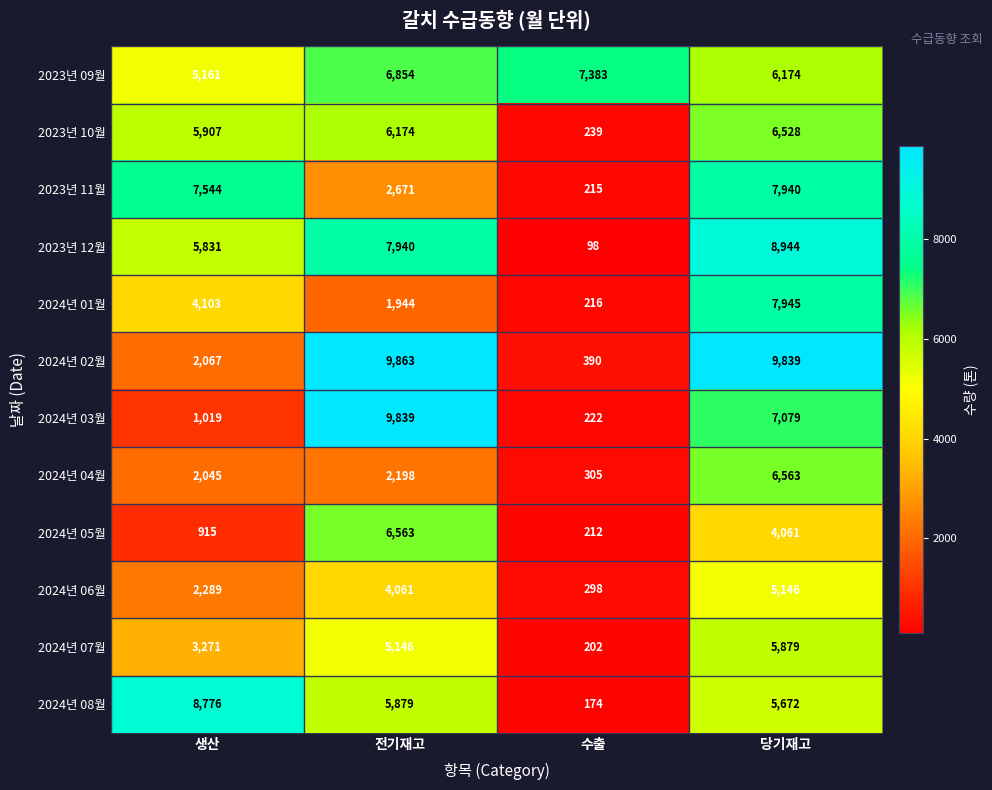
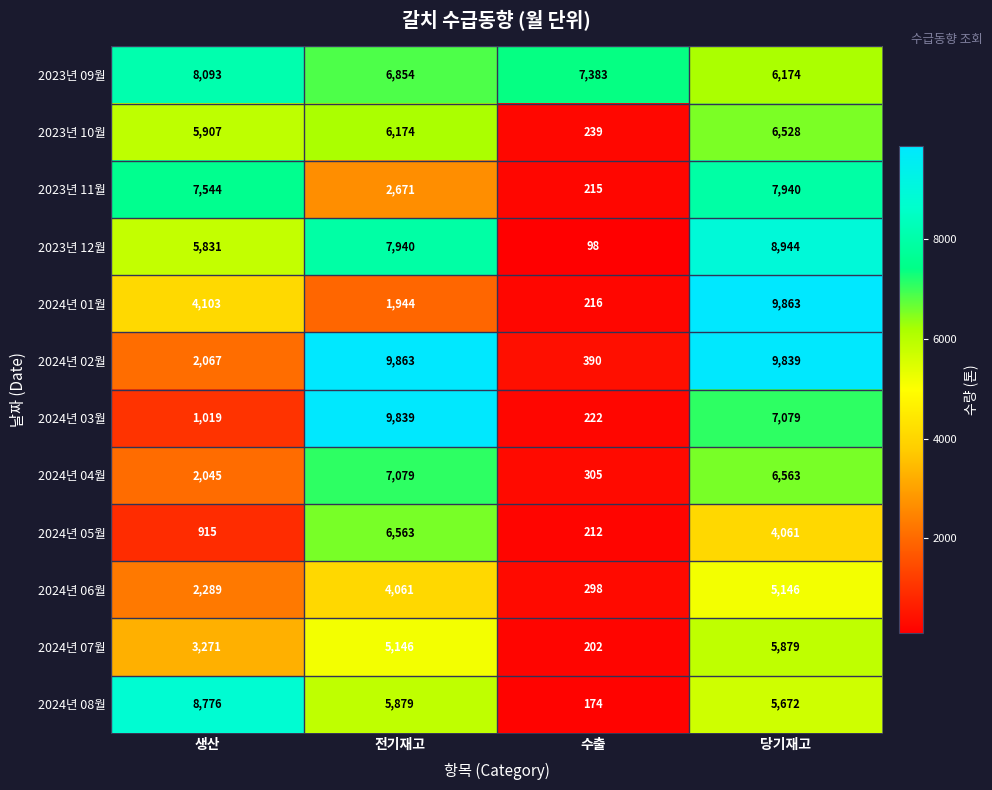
  {
    "2023년 09월": {
-     "생산": "5,161",
+     "생산": "8,093",
      "전기재고": "6,854",
      "수출": "7,383",
      "당기재고": "6,174"
    },
    "2023년 10월": {
      "생산": "5,907",
      "전기재고": "6,174",
      "수출": "239",
      "당기재고": "6,528"
    },
    "2023년 11월": {
      "생산": "7,544",
      "전기재고": "2,671",
      "수출": "215",
      "당기재고": "7,940"
    },
    "2023년 12월": {
      "생산": "5,831",
      "전기재고": "7,940",
      "수출": "98",
      "당기재고": "8,944"
    },
    "2024년 01월": {
      "생산": "4,103",
      "전기재고": "1,944",
      "수출": "216",
-     "당기재고": "7,945"
+     "당기재고": "9,863"
    },
    "2024년 02월": {
      "생산": "2,067",
      "전기재고": "9,863",
      "수출": "390",
      "당기재고": "9,839"
    },
    "2024년 03월": {
      "생산": "1,019",
      "전기재고": "9,839",
      "수출": "222",
      "당기재고": "7,079"
    },
    "2024년 04월": {
      "생산": "2,045",
-     "전기재고": "2,198",
+     "전기재고": "7,079",
      "수출": "305",
      "당기재고": "6,563"
    },
    "2024년 05월": {
      "생산": "915",
      "전기재고": "6,563",
      "수출": "212",
      "당기재고": "4,061"
    },
    "2024년 06월": {
      "생산": "2,289",
      "전기재고": "4,061",
      "수출": "298",
      "당기재고": "5,146"
    },
    "2024년 07월": {
      "생산": "3,271",
      "전기재고": "5,146",
      "수출": "202",
      "당기재고": "5,879"
    },
    "2024년 08월": {
      "생산": "8,776",
      "전기재고": "5,879",
      "수출": "174",
      "당기재고": "5,672"
    }
  }
